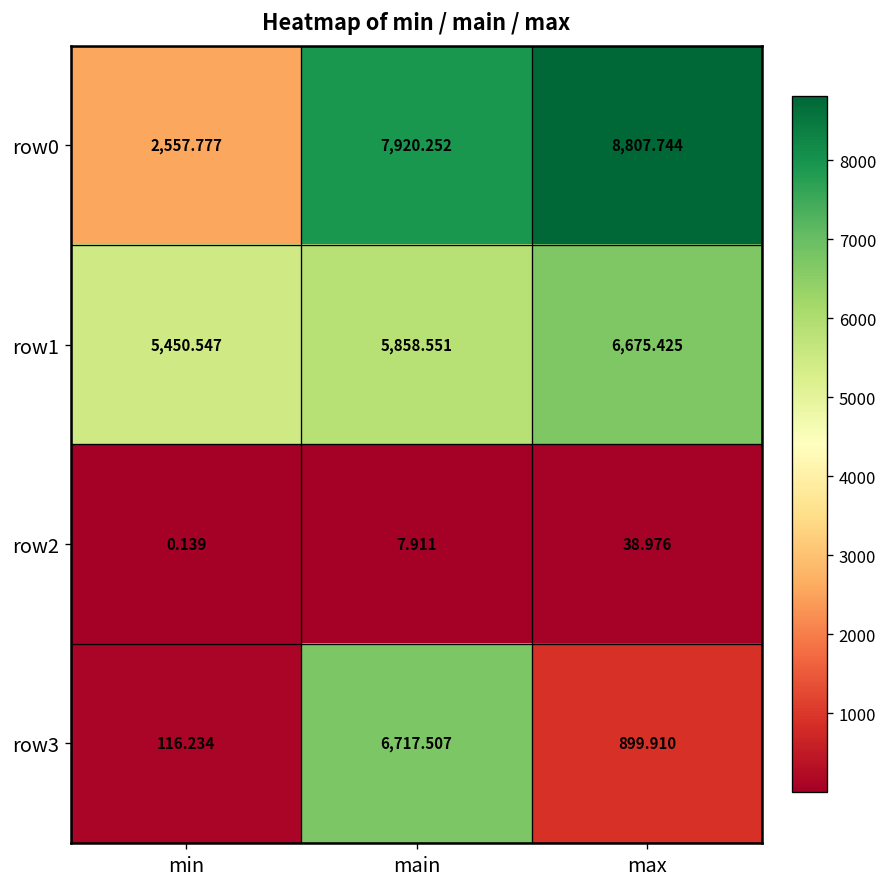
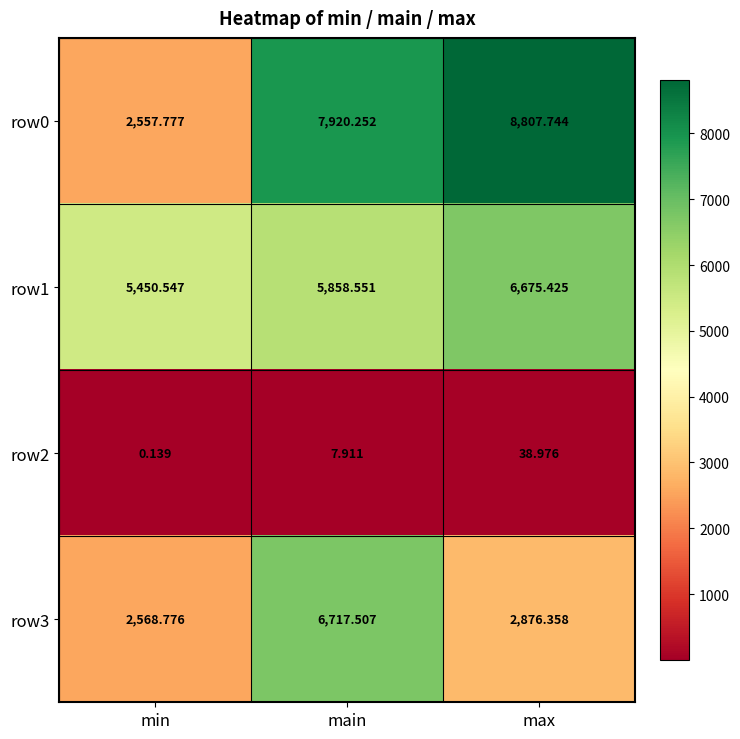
  {
    "row0": {
      "min": "2,557.777",
      "main": "7,920.252",
      "max": "8,807.744"
    },
    "row1": {
      "min": "5,450.547",
      "main": "5,858.551",
      "max": "6,675.425"
    },
    "row2": {
      "min": "0.139",
      "main": "7.911",
      "max": "38.976"
    },
    "row3": {
-     "min": "116.234",
+     "min": "2,568.776",
      "main": "6,717.507",
-     "max": "899.910"
+     "max": "2,876.358"
    }
  }
